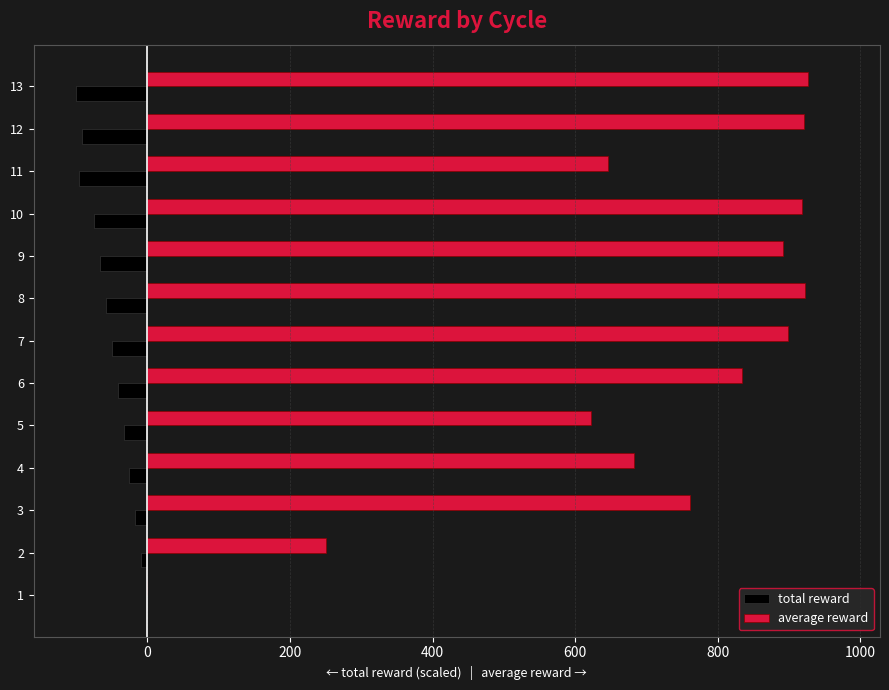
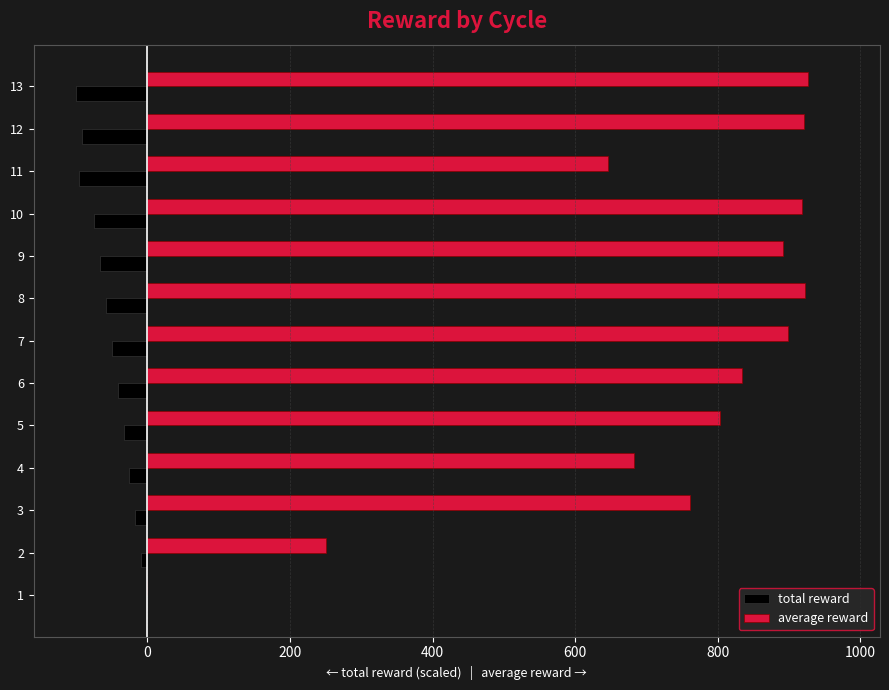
  {
    "total reward": {
      "13": -100,
      "12": -90,
      "11": -100,
      "10": -80,
      "9": -70,
      "8": -60,
      "7": -50,
      "6": -40,
      "5": -30,
      "4": -30,
      "3": -20,
      "2": -10,
      "1": 0
    },
    "average reward": {
      "13": 930,
      "12": 920,
      "11": 650,
      "10": 920,
      "9": 890,
      "8": 920,
      "7": 900,
      "6": 830,
-     "5": 620,
+     "5": 800,
      "4": 680,
      "3": 760,
      "2": 250,
      "1": 0
    }
  }
